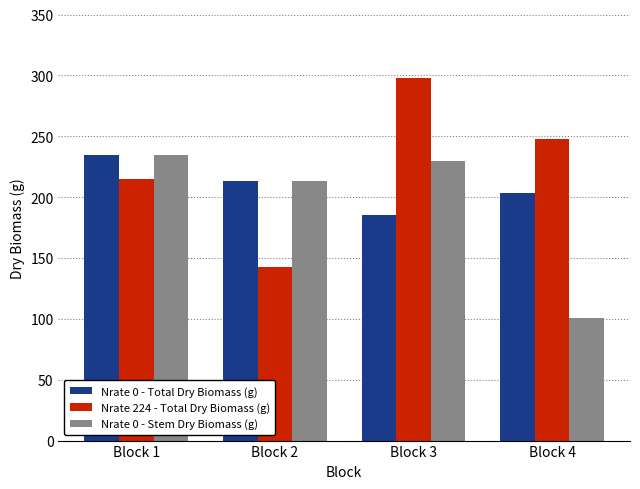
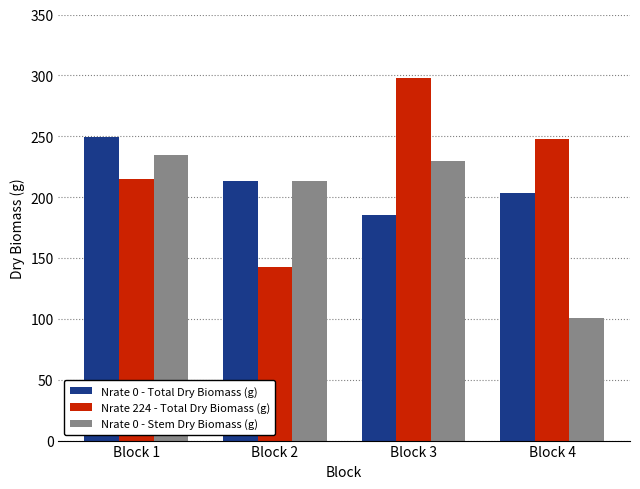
  {
    "Nrate 0 - Total Dry Biomass (g)": {
-     "Block 1": 235,
+     "Block 1": 249,
      "Block 2": 213,
      "Block 3": 186,
      "Block 4": 204
    },
    "Nrate 224 - Total Dry Biomass (g)": {
      "Block 1": 215,
      "Block 2": 143,
      "Block 3": 298,
      "Block 4": 248
    },
    "Nrate 0 - Stem Dry Biomass (g)": {
      "Block 1": 235,
      "Block 2": 213,
      "Block 3": 229,
      "Block 4": 101
    }
  }
